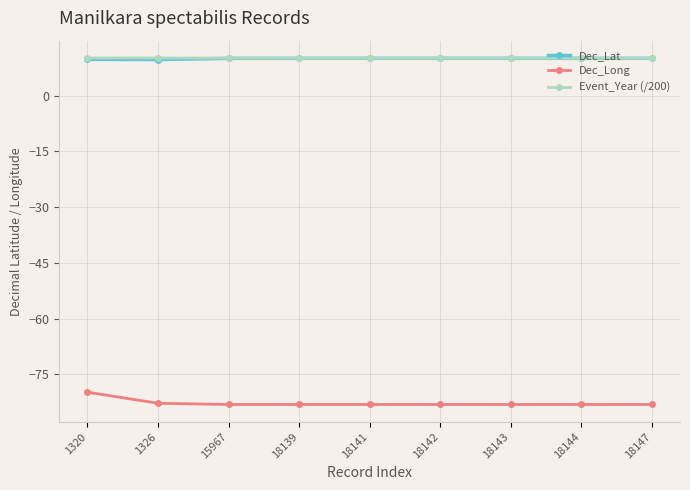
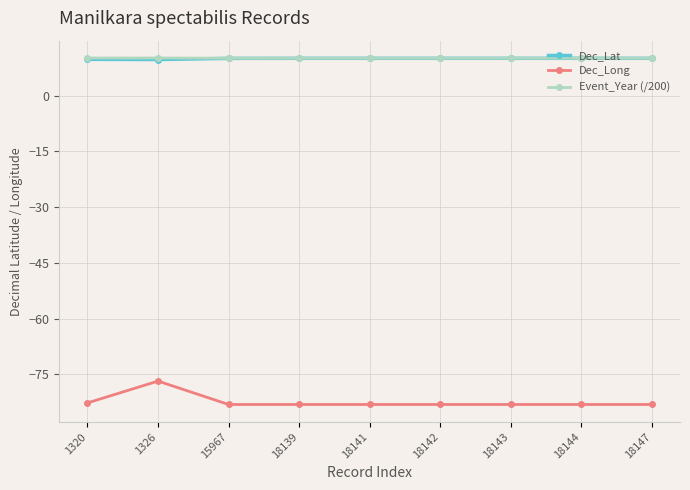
  {
    "Dec_Long": {
-     "1320": -80,
-     "1326": -83,
+     "1320": -83,
+     "1326": -77,
      "15967": -83,
      "18139": -83,
      "18141": -83,
      "18142": -83,
      "18143": -83,
      "18144": -83,
      "18147": -83
    }
  }
